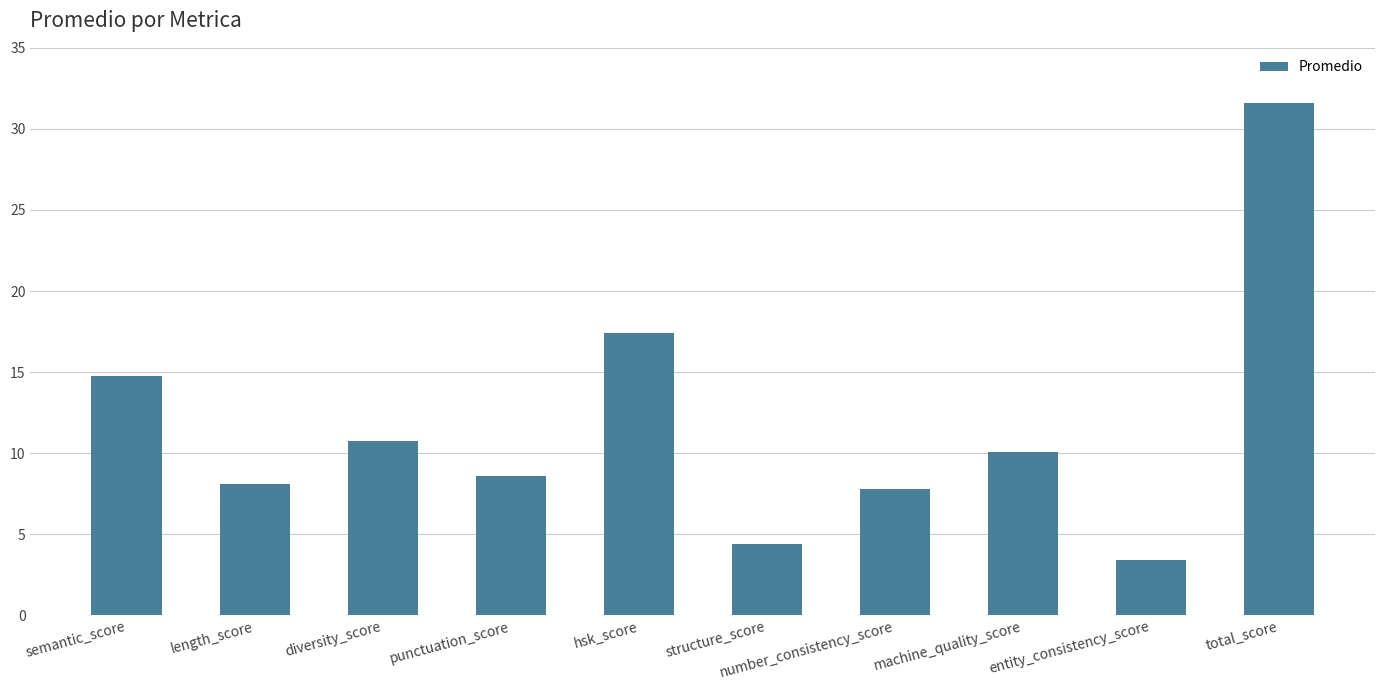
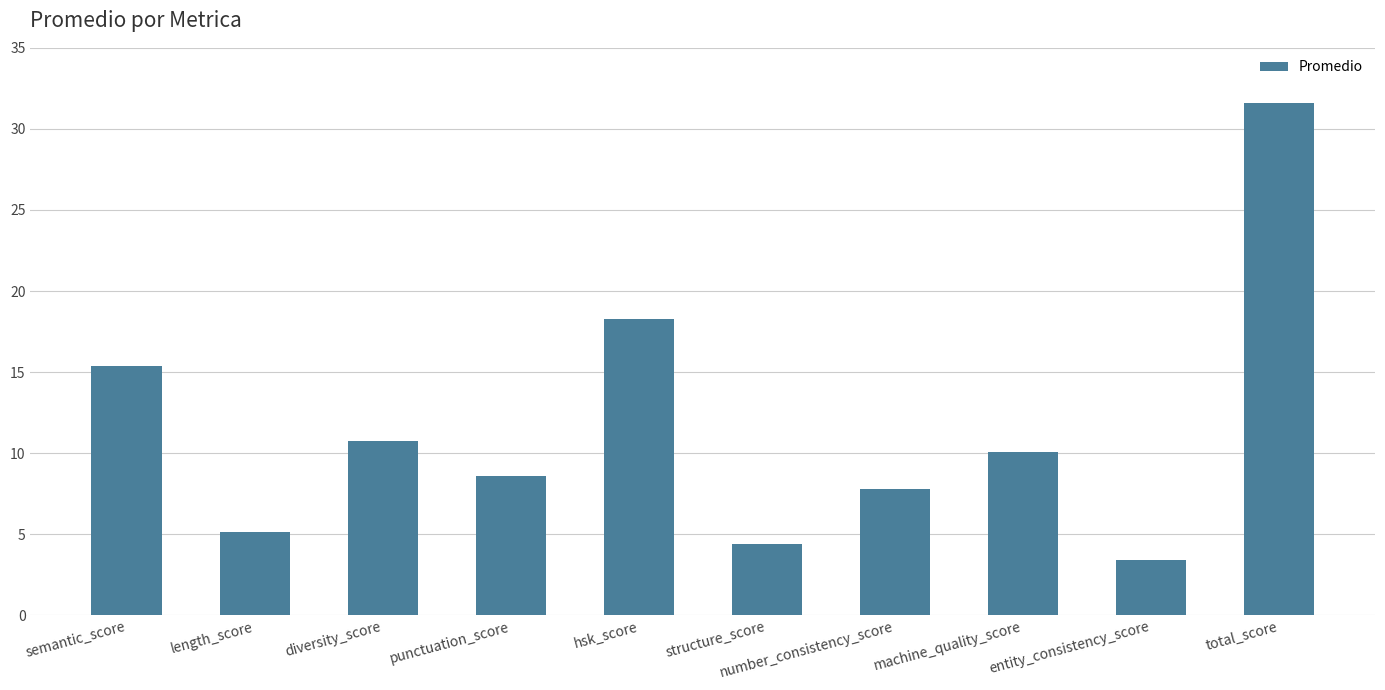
  {
-   "semantic_score": 14.8,
-   "length_score": 8.1,
+   "semantic_score": 15.4,
+   "length_score": 5.2,
    "diversity_score": 10.7,
    "punctuation_score": 8.6,
-   "hsk_score": 17.4,
+   "hsk_score": 18.3,
    "structure_score": 4.4,
    "number_consistency_score": 7.8,
    "machine_quality_score": 10.1,
    "entity_consistency_score": 3.4,
    "total_score": 31.6
  }
